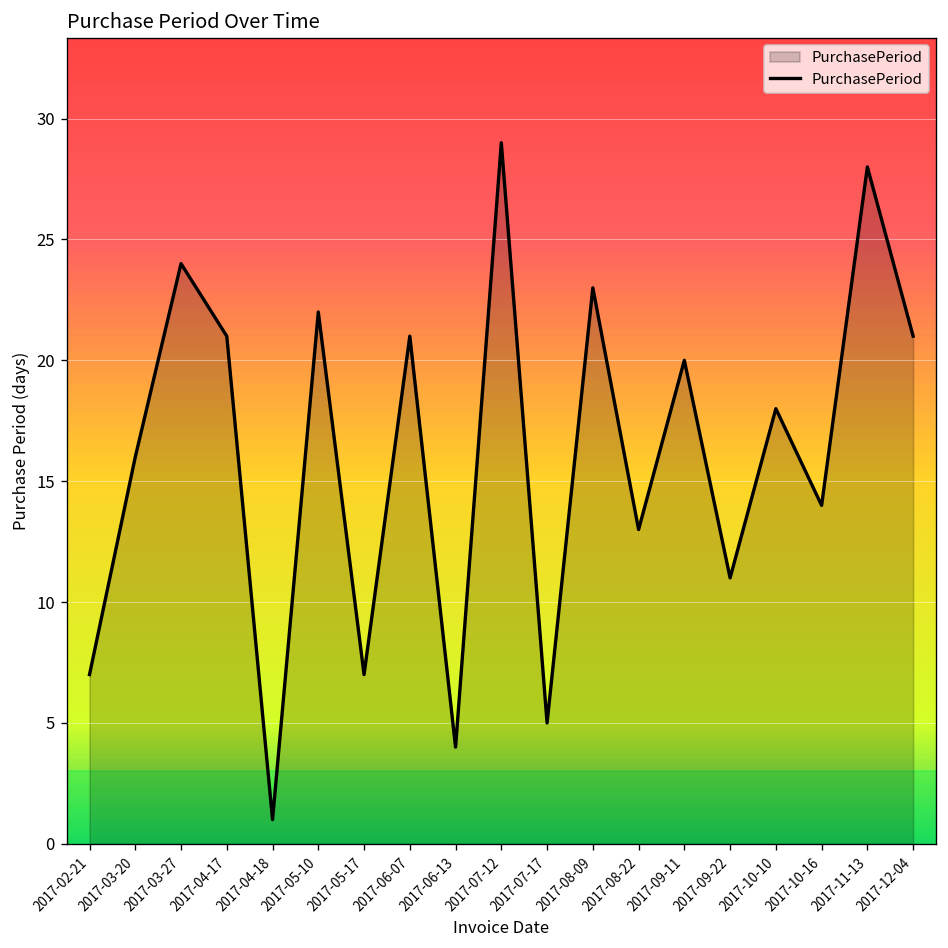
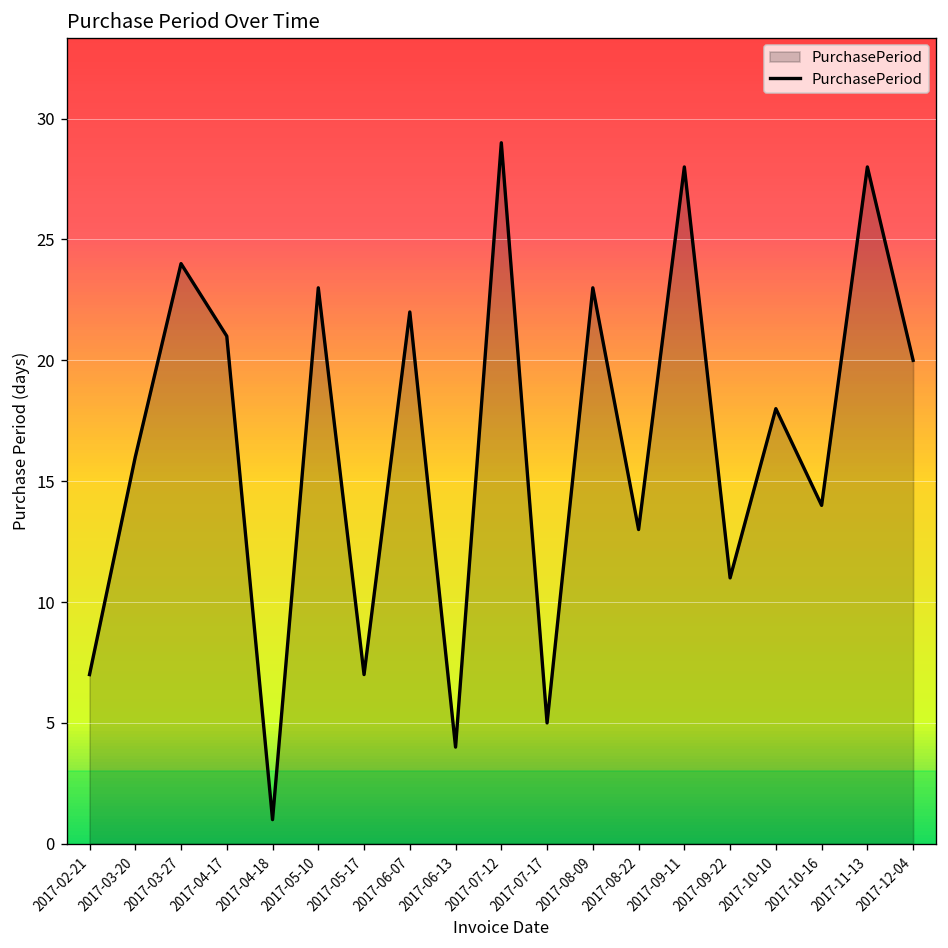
  {
    "2017-02-21": 7,
    "2017-03-20": 16,
    "2017-03-27": 24,
    "2017-04-17": 21,
    "2017-04-18": 1,
-   "2017-05-10": 22,
+   "2017-05-10": 23,
    "2017-05-17": 7,
-   "2017-06-07": 21,
+   "2017-06-07": 22,
    "2017-06-13": 4,
    "2017-07-12": 29,
    "2017-07-17": 5,
    "2017-08-09": 23,
    "2017-08-22": 13,
-   "2017-09-11": 20,
+   "2017-09-11": 28,
    "2017-09-22": 11,
    "2017-10-10": 18,
    "2017-10-16": 14,
    "2017-11-13": 28,
-   "2017-12-04": 21
+   "2017-12-04": 20
  }
